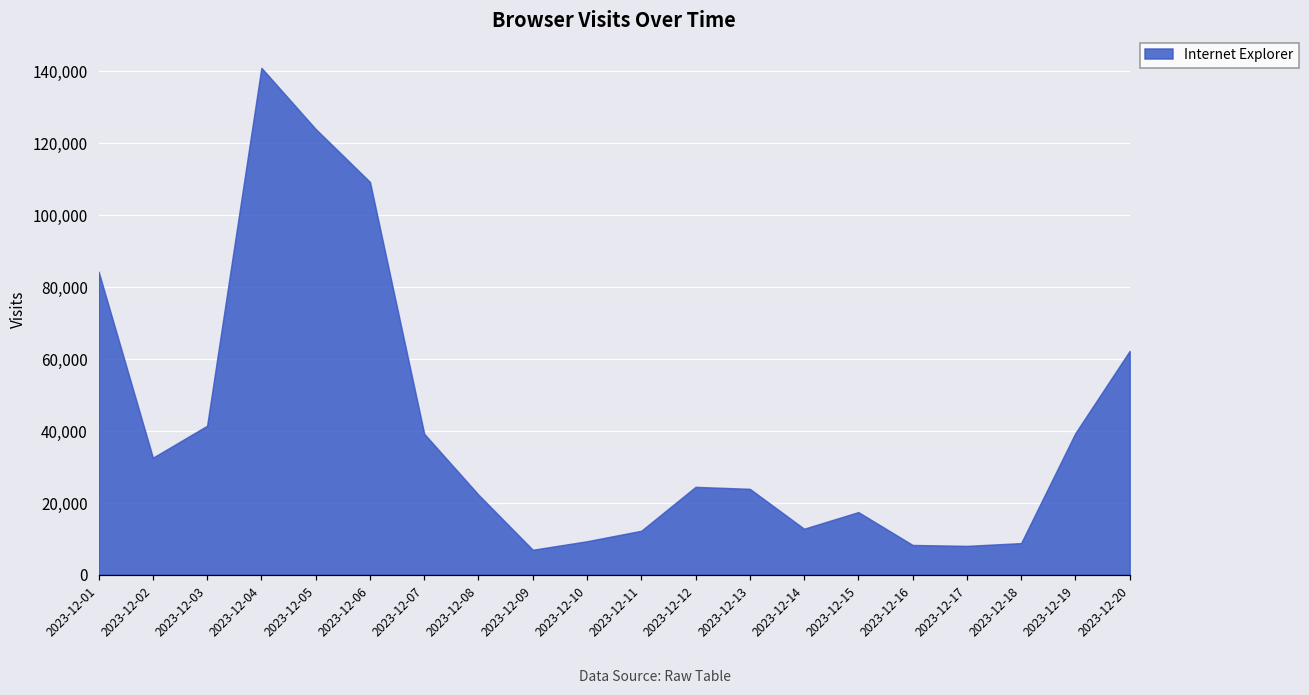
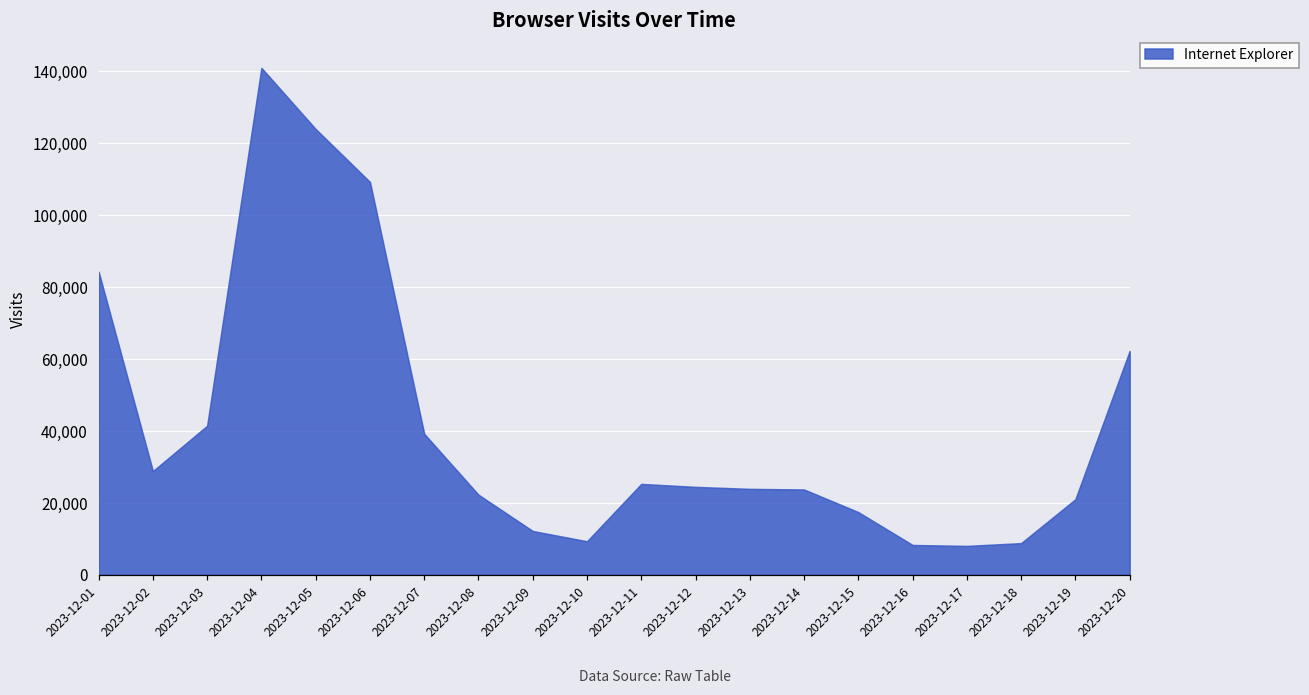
  {
    "2023-12-01": "84,000",
-   "2023-12-02": "33,000",
+   "2023-12-02": "29,000",
    "2023-12-03": "41,000",
    "2023-12-04": "141,000",
    "2023-12-05": "124,000",
    "2023-12-06": "109,000",
    "2023-12-07": "39,000",
    "2023-12-08": "22,000",
-   "2023-12-09": "7,000",
+   "2023-12-09": "12,000",
    "2023-12-10": "9,000",
-   "2023-12-11": "12,000",
+   "2023-12-11": "25,000",
    "2023-12-12": "24,000",
    "2023-12-13": "24,000",
-   "2023-12-14": "13,000",
+   "2023-12-14": "24,000",
    "2023-12-15": "17,000",
    "2023-12-16": "8,000",
    "2023-12-17": "8,000",
    "2023-12-18": "9,000",
-   "2023-12-19": "39,000",
+   "2023-12-19": "21,000",
    "2023-12-20": "62,000"
  }
